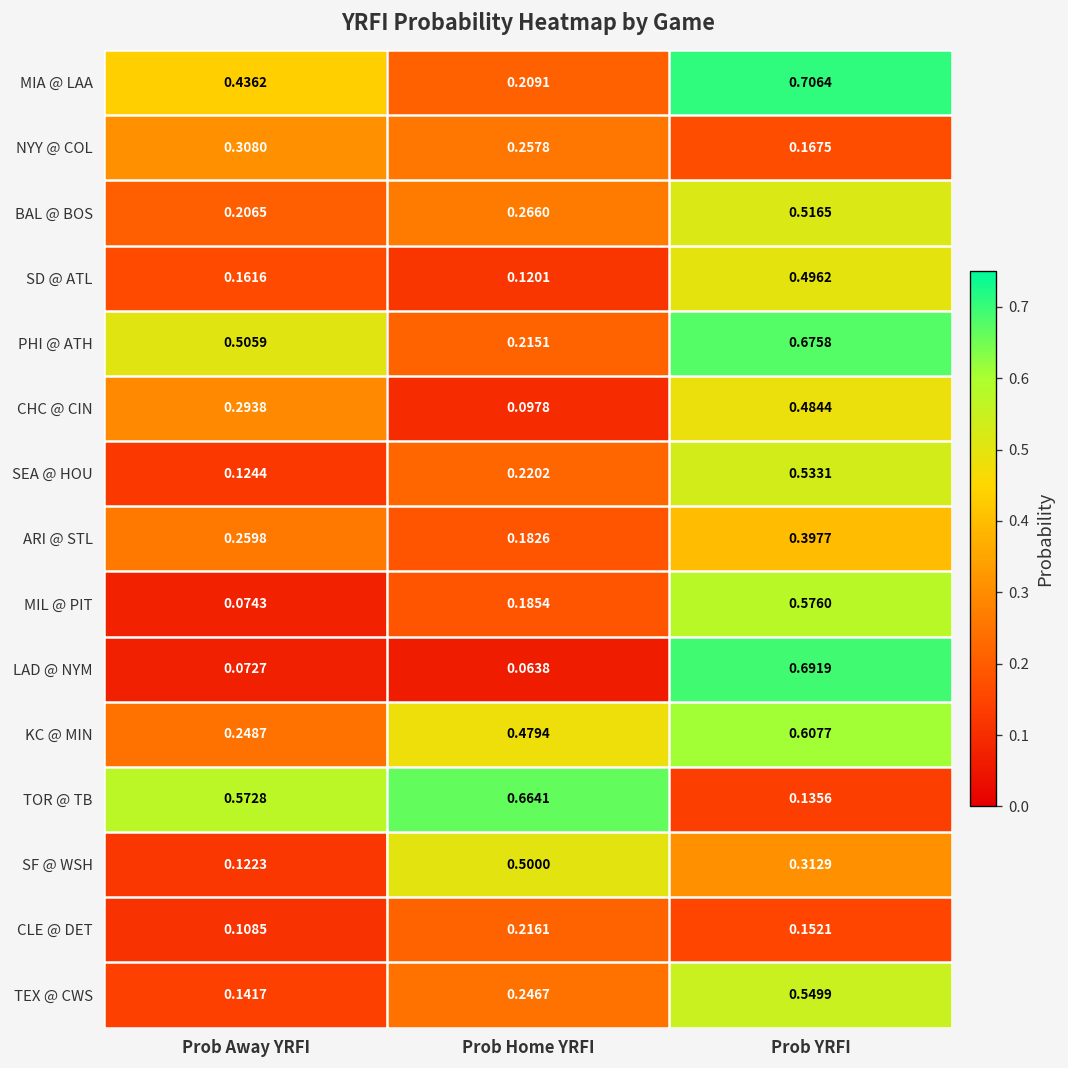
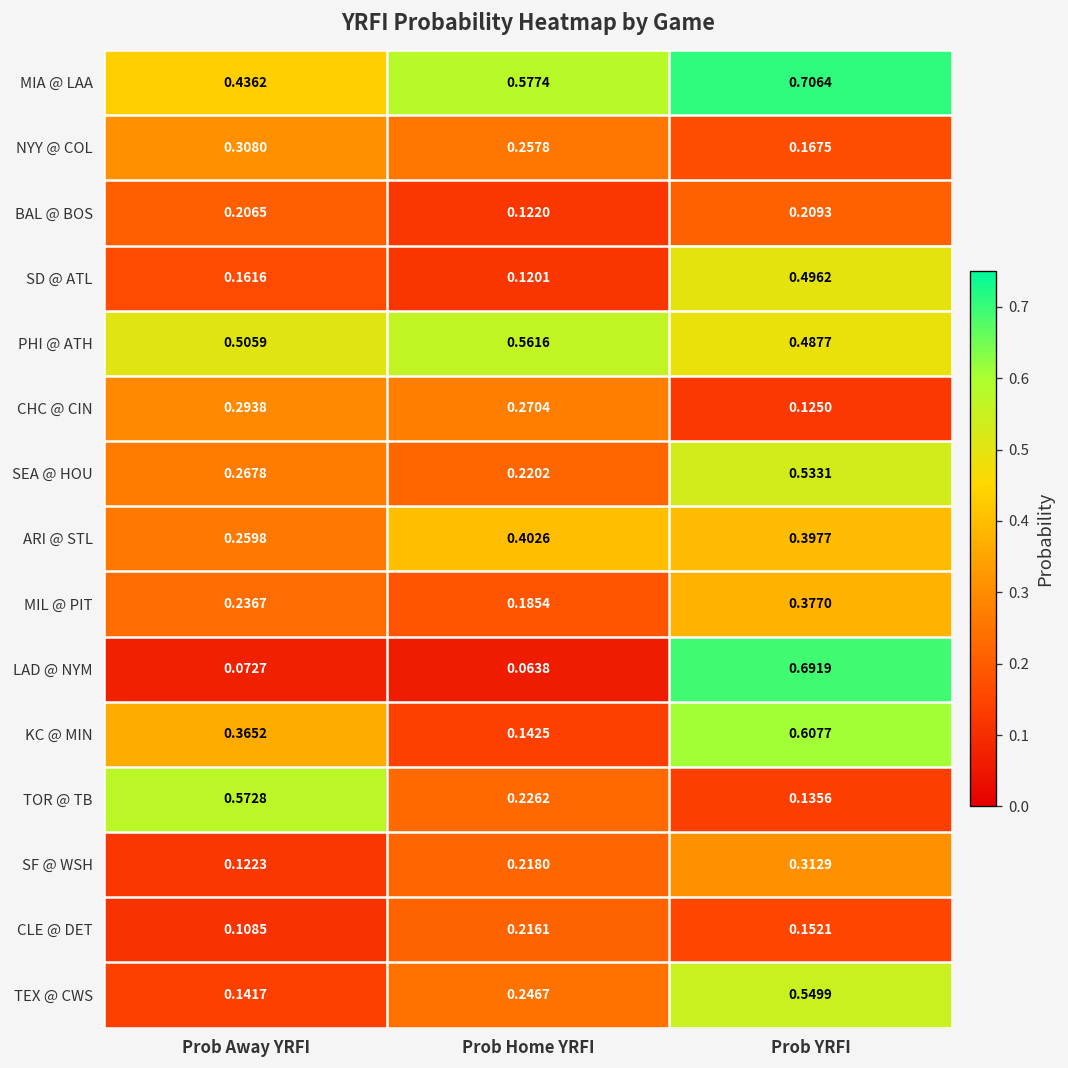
  {
    "MIA @ LAA": {
      "Prob Away YRFI": 0.4362,
-     "Prob Home YRFI": 0.2091,
+     "Prob Home YRFI": 0.5774,
      "Prob YRFI": 0.7064
    },
    "NYY @ COL": {
      "Prob Away YRFI": 0.3080,
      "Prob Home YRFI": 0.2578,
      "Prob YRFI": 0.1675
    },
    "BAL @ BOS": {
      "Prob Away YRFI": 0.2065,
-     "Prob Home YRFI": 0.2660,
-     "Prob YRFI": 0.5165
+     "Prob Home YRFI": 0.1220,
+     "Prob YRFI": 0.2093
    },
    "SD @ ATL": {
      "Prob Away YRFI": 0.1616,
      "Prob Home YRFI": 0.1201,
      "Prob YRFI": 0.4962
    },
    "PHI @ ATH": {
      "Prob Away YRFI": 0.5059,
-     "Prob Home YRFI": 0.2151,
-     "Prob YRFI": 0.6758
+     "Prob Home YRFI": 0.5616,
+     "Prob YRFI": 0.4877
    },
    "CHC @ CIN": {
      "Prob Away YRFI": 0.2938,
-     "Prob Home YRFI": 0.0978,
-     "Prob YRFI": 0.4844
+     "Prob Home YRFI": 0.2704,
+     "Prob YRFI": 0.1250
    },
    "SEA @ HOU": {
-     "Prob Away YRFI": 0.1244,
+     "Prob Away YRFI": 0.2678,
      "Prob Home YRFI": 0.2202,
      "Prob YRFI": 0.5331
    },
    "ARI @ STL": {
      "Prob Away YRFI": 0.2598,
-     "Prob Home YRFI": 0.1826,
+     "Prob Home YRFI": 0.4026,
      "Prob YRFI": 0.3977
    },
    "MIL @ PIT": {
-     "Prob Away YRFI": 0.0743,
+     "Prob Away YRFI": 0.2367,
      "Prob Home YRFI": 0.1854,
-     "Prob YRFI": 0.5760
+     "Prob YRFI": 0.3770
    },
    "LAD @ NYM": {
      "Prob Away YRFI": 0.0727,
      "Prob Home YRFI": 0.0638,
      "Prob YRFI": 0.6919
    },
    "KC @ MIN": {
-     "Prob Away YRFI": 0.2487,
-     "Prob Home YRFI": 0.4794,
+     "Prob Away YRFI": 0.3652,
+     "Prob Home YRFI": 0.1425,
      "Prob YRFI": 0.6077
    },
    "TOR @ TB": {
      "Prob Away YRFI": 0.5728,
-     "Prob Home YRFI": 0.6641,
+     "Prob Home YRFI": 0.2262,
      "Prob YRFI": 0.1356
    },
    "SF @ WSH": {
      "Prob Away YRFI": 0.1223,
-     "Prob Home YRFI": 0.5000,
+     "Prob Home YRFI": 0.2180,
      "Prob YRFI": 0.3129
    },
    "CLE @ DET": {
      "Prob Away YRFI": 0.1085,
      "Prob Home YRFI": 0.2161,
      "Prob YRFI": 0.1521
    },
    "TEX @ CWS": {
      "Prob Away YRFI": 0.1417,
      "Prob Home YRFI": 0.2467,
      "Prob YRFI": 0.5499
    }
  }
